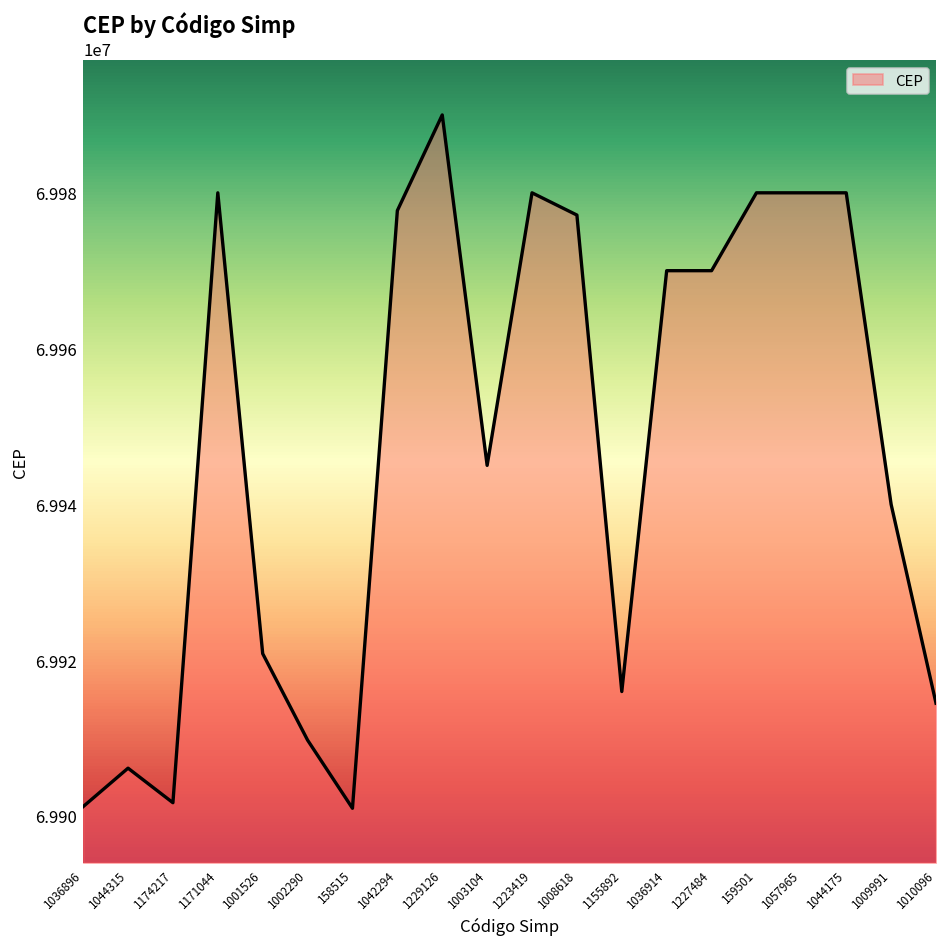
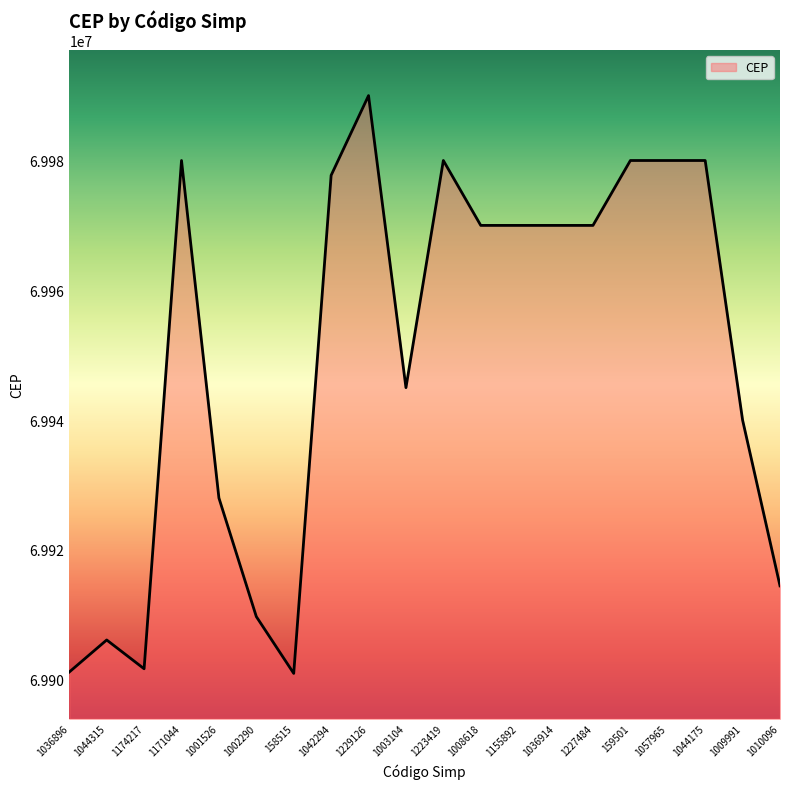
  {
    "1036896": 69901000,
    "1044315": 69906000,
    "1174217": 69902000,
    "1171044": 69980000,
-   "1001526": 69921000,
+   "1001526": 69928000,
    "1002290": 69910000,
    "158515": 69901000,
    "1042294": 69978000,
    "1229126": 69990000,
    "1003104": 69945000,
    "1223419": 69980000,
-   "1008618": 69977000,
-   "1155892": 69916000,
+   "1008618": 69970000,
+   "1155892": 69970000,
    "1036914": 69970000,
    "1227484": 69970000,
    "159501": 69980000,
    "1057965": 69980000,
    "1044175": 69980000,
    "1009991": 69940000,
    "1010096": 69914000
  }
